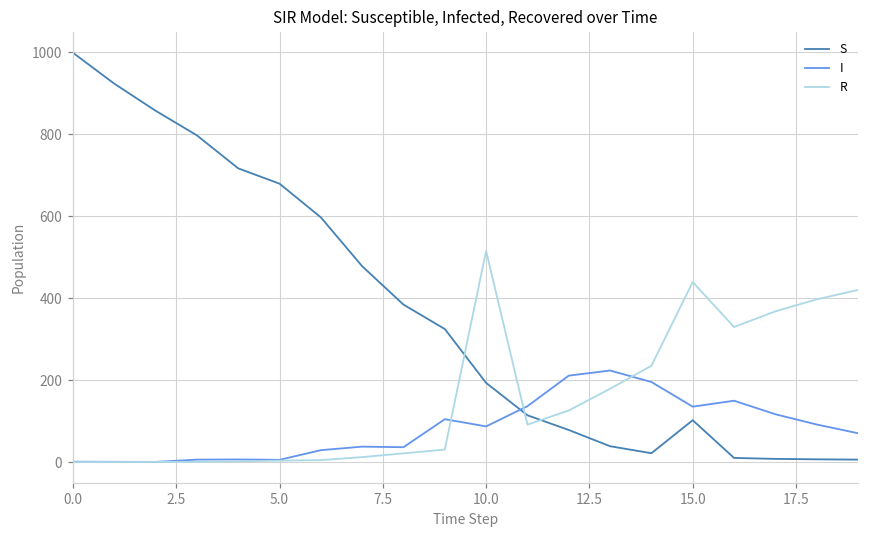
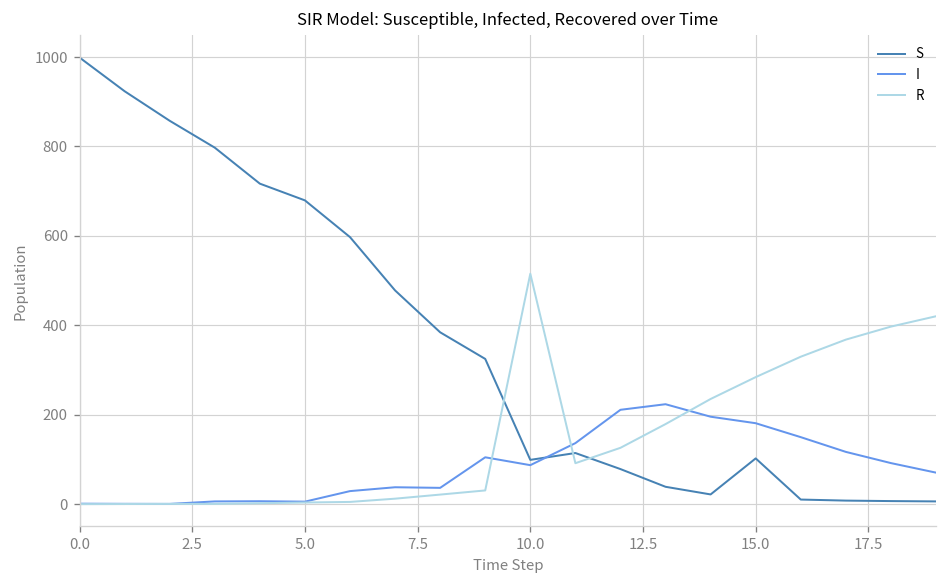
  {
    "S": {
      "0.0": 1000,
      "5.0": 680,
-     "10.0": 190,
+     "10.0": 100,
      "15.0": 100
    },
    "I": {
      "10.0": 90,
-     "15.0": 140
+     "15.0": 180
    },
    "R": {
      "10.0": 520,
-     "15.0": 440
+     "15.0": 280
    }
  }
